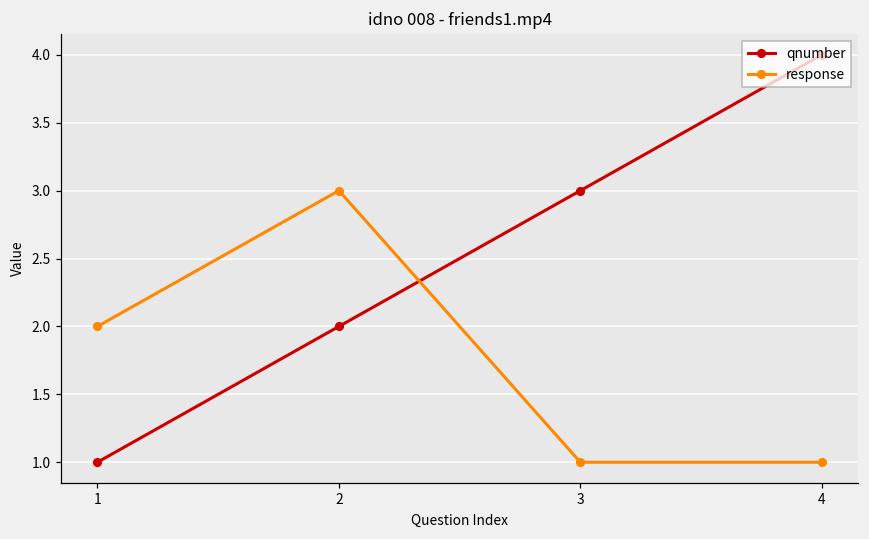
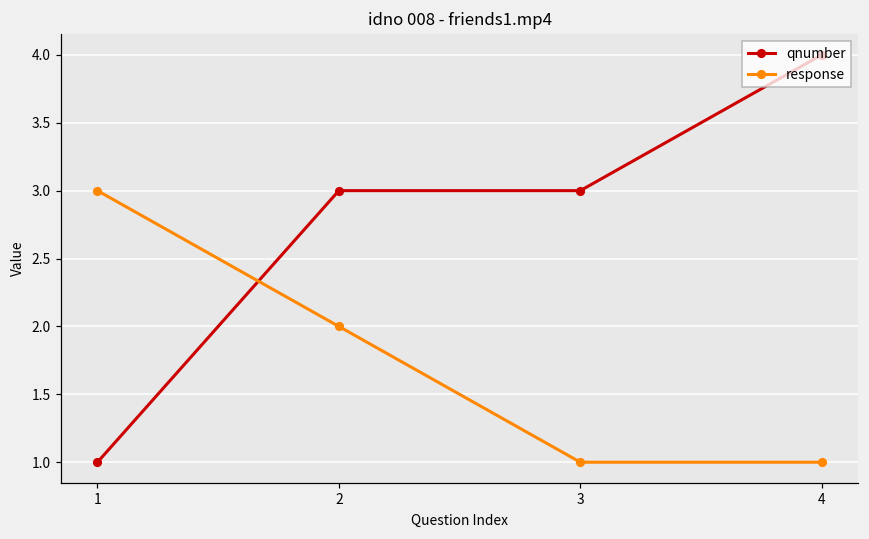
  {
    "qnumber": {
      "1": 1,
-     "2": 2,
+     "2": 3,
      "3": 3
    },
    "response": {
-     "1": 2,
-     "2": 3,
+     "1": 3,
+     "2": 2,
      "3": 1,
      "4": 1
    }
  }
